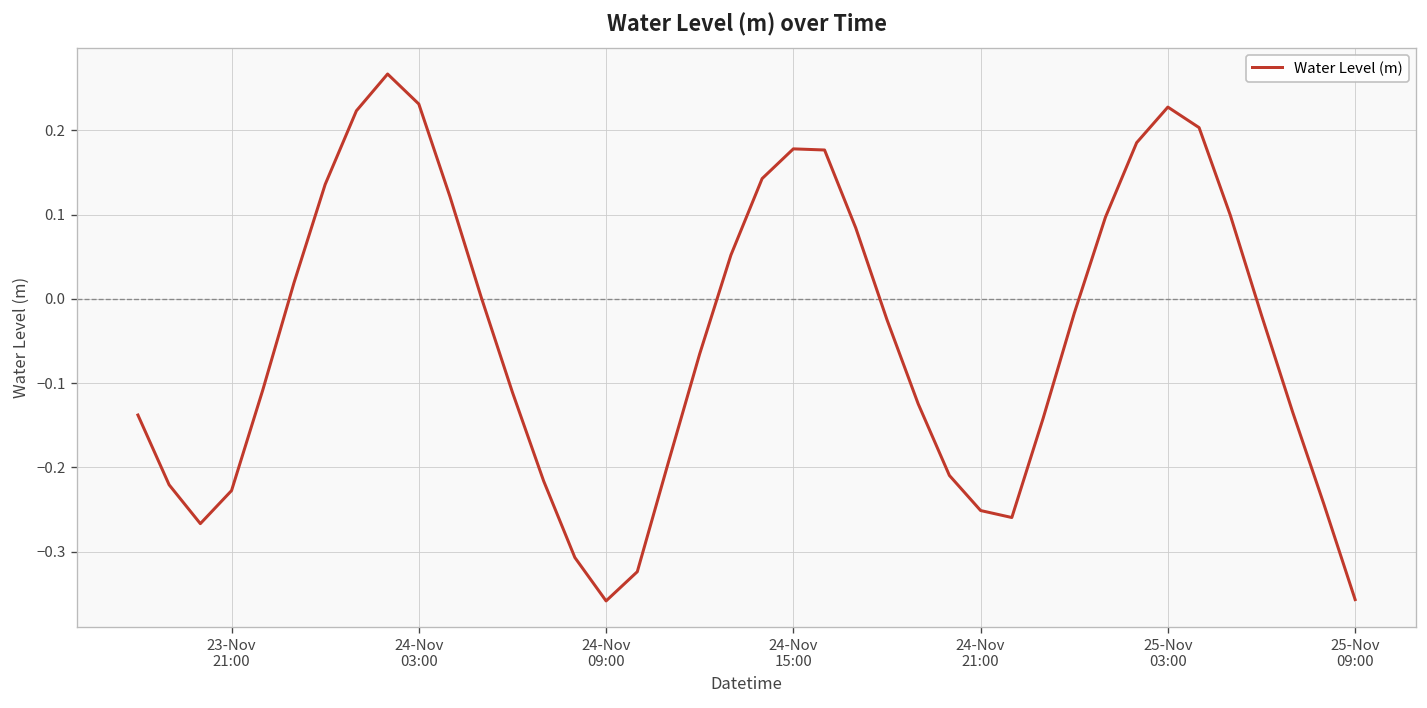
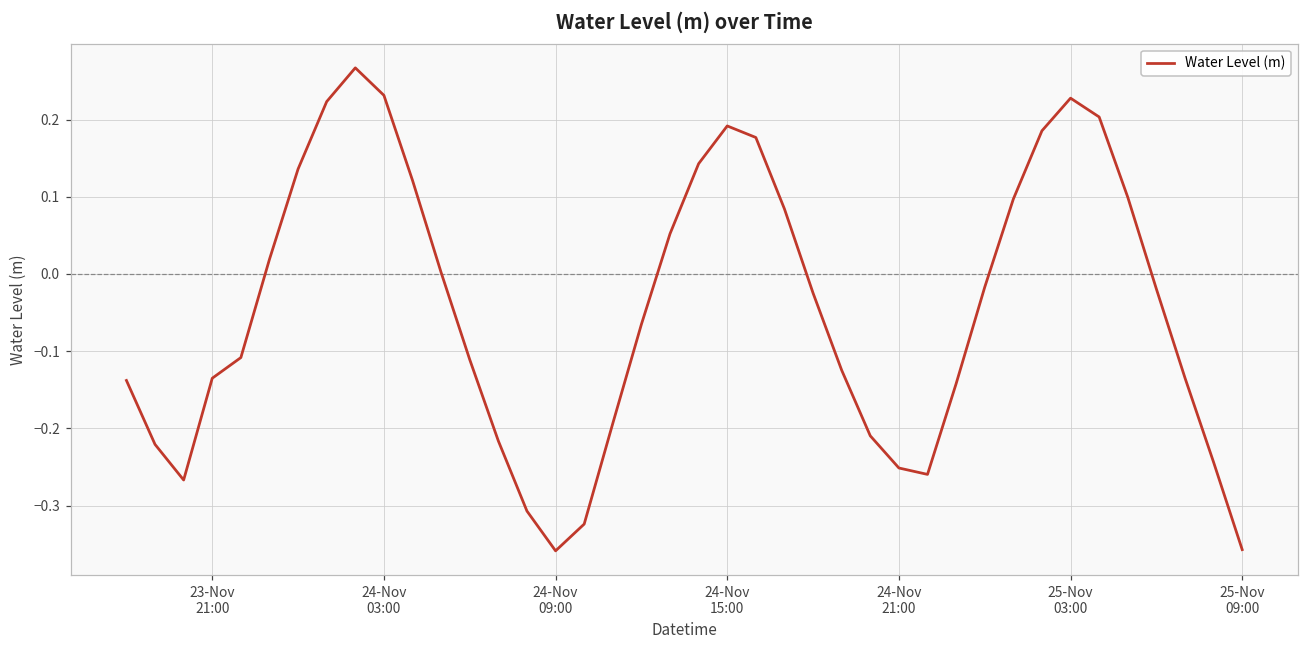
  {
-   "23-Nov 21:00": -0.23,
+   "23-Nov 21:00": -0.14,
    "24-Nov 03:00": 0.23,
    "24-Nov 09:00": -0.36,
-   "24-Nov 15:00": 0.18,
+   "24-Nov 15:00": 0.19,
    "24-Nov 21:00": -0.25,
    "25-Nov 03:00": 0.23,
    "25-Nov 09:00": -0.36
  }
